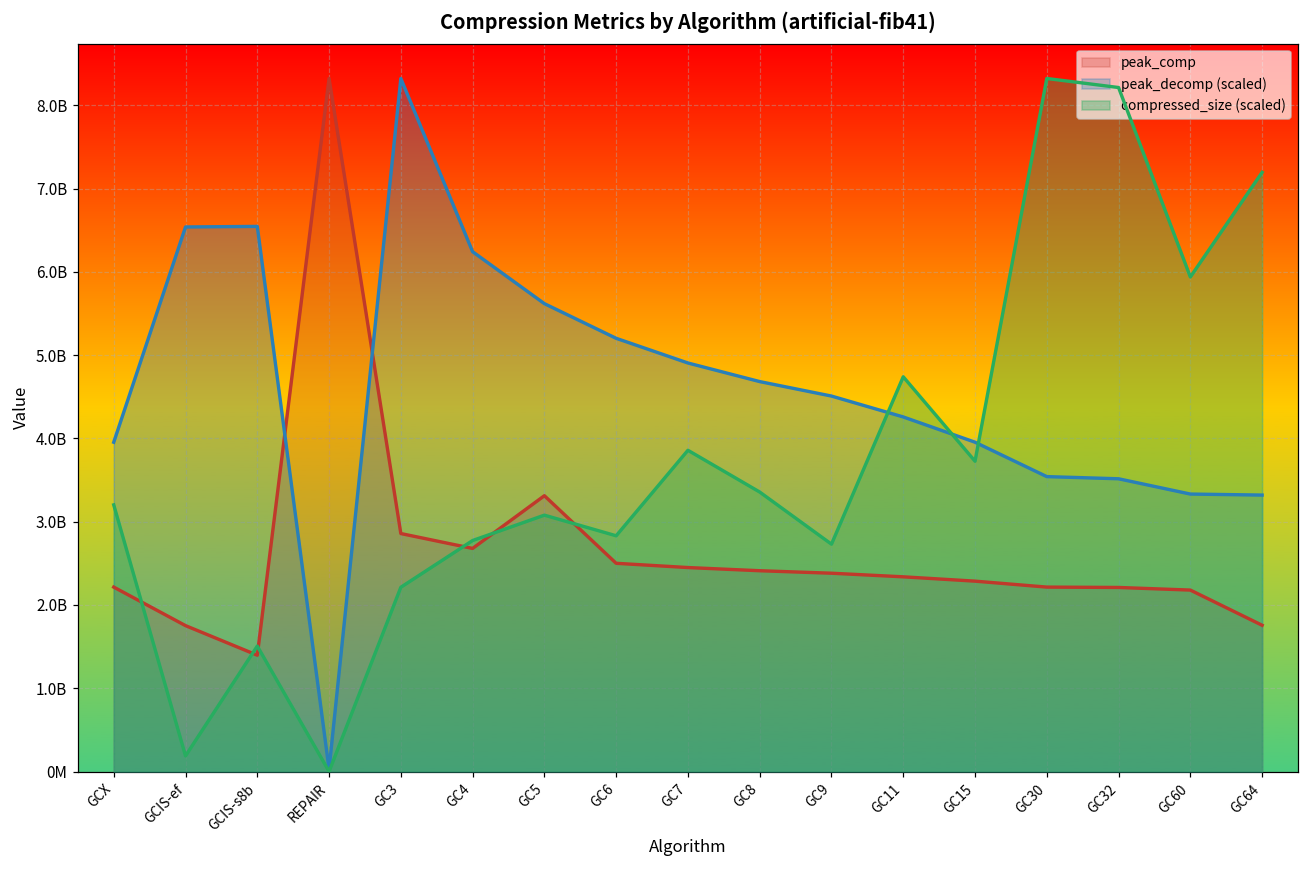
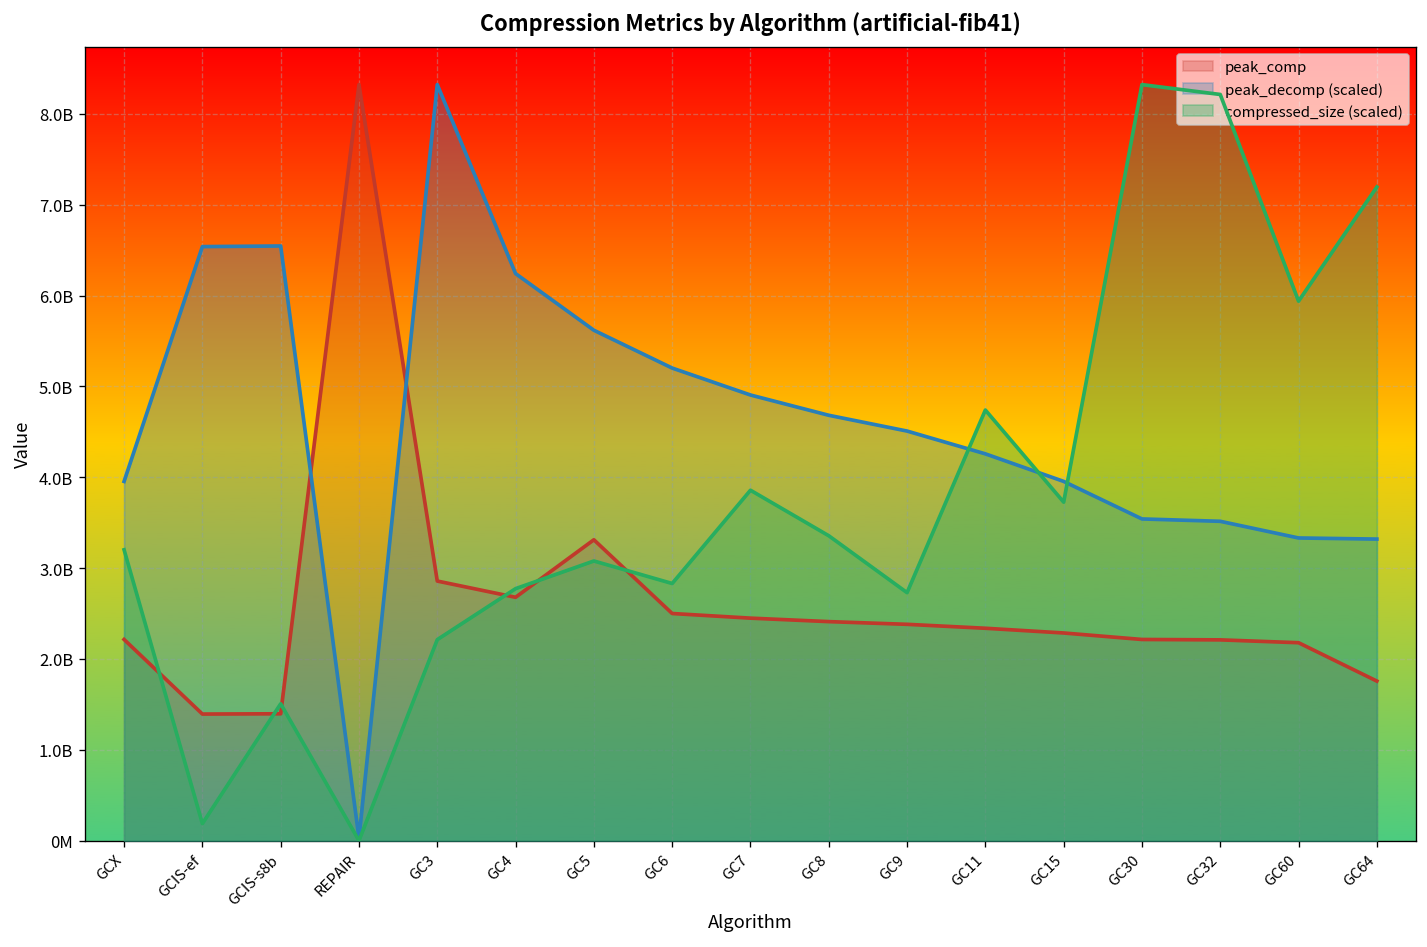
  {
    "peak_comp": {
      "GCX": 2200000000,
-     "GCIS-ef": 1800000000,
+     "GCIS-ef": 1400000000,
      "GCIS-s8b": 1400000000,
      "REPAIR": 8300000000,
      "GC3": 2900000000,
      "GC4": 2700000000,
      "GC5": 3300000000,
      "GC6": 2500000000,
      "GC7": 2400000000,
      "GC8": 2400000000,
      "GC9": 2400000000,
      "GC11": 2300000000,
      "GC15": 2300000000,
      "GC30": 2200000000,
      "GC32": 2200000000,
      "GC60": 2200000000,
      "GC64": 1800000000
    }
  }
